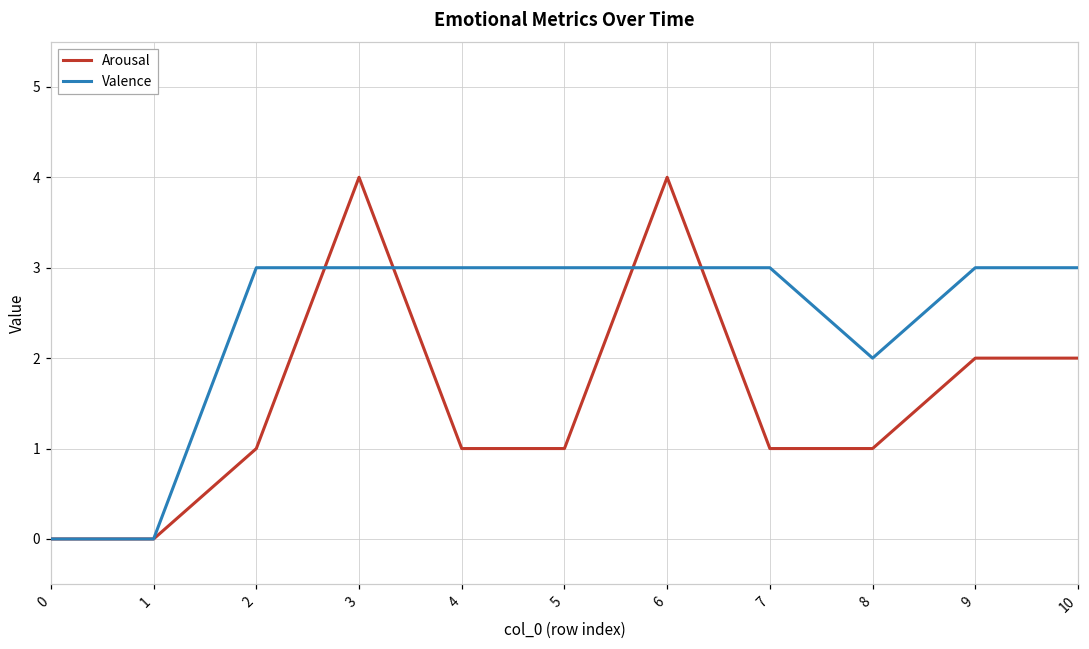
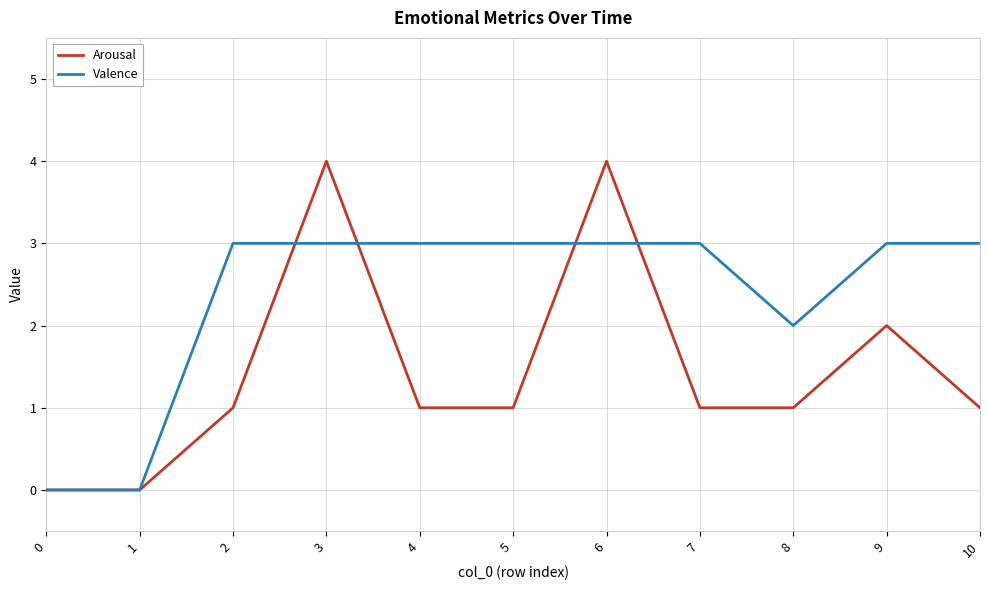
  {
    "Arousal": {
      "2": 1,
      "3": 4,
      "4": 1,
      "5": 1,
      "6": 4,
      "7": 1,
      "8": 1,
      "9": 2,
-     "10": 2
+     "10": 1
    },
    "Valence": {
      "2": 3,
      "3": 3,
      "4": 3,
      "5": 3,
      "6": 3,
      "7": 3,
      "8": 2,
      "9": 3,
      "10": 3
    }
  }
